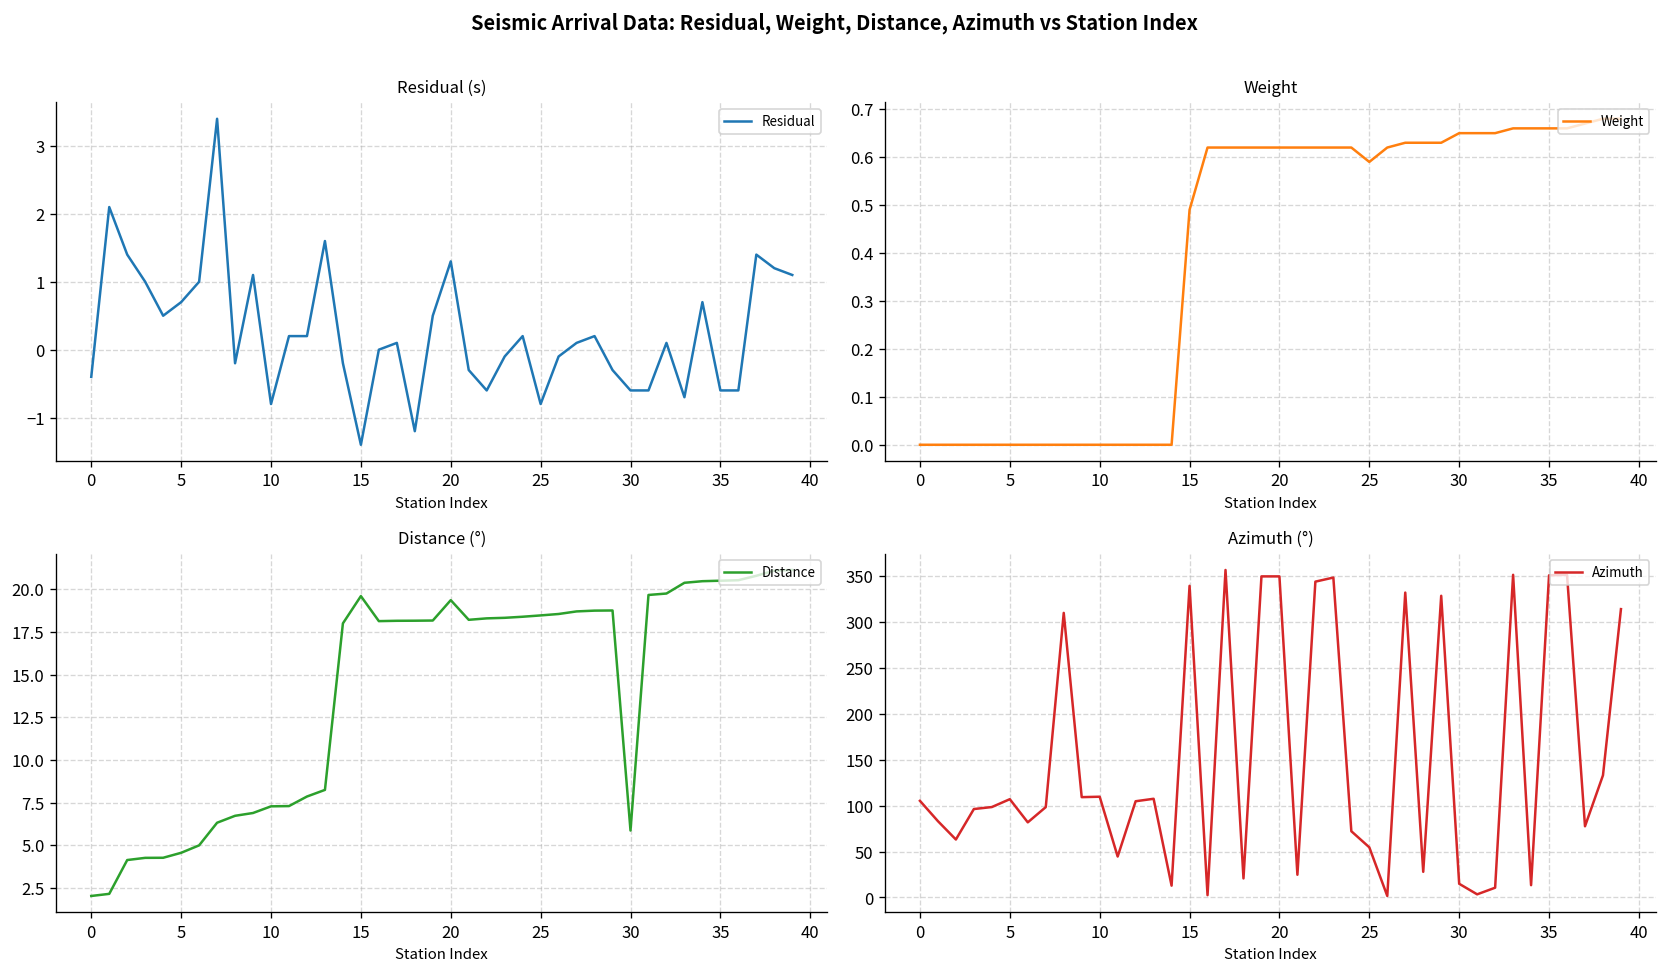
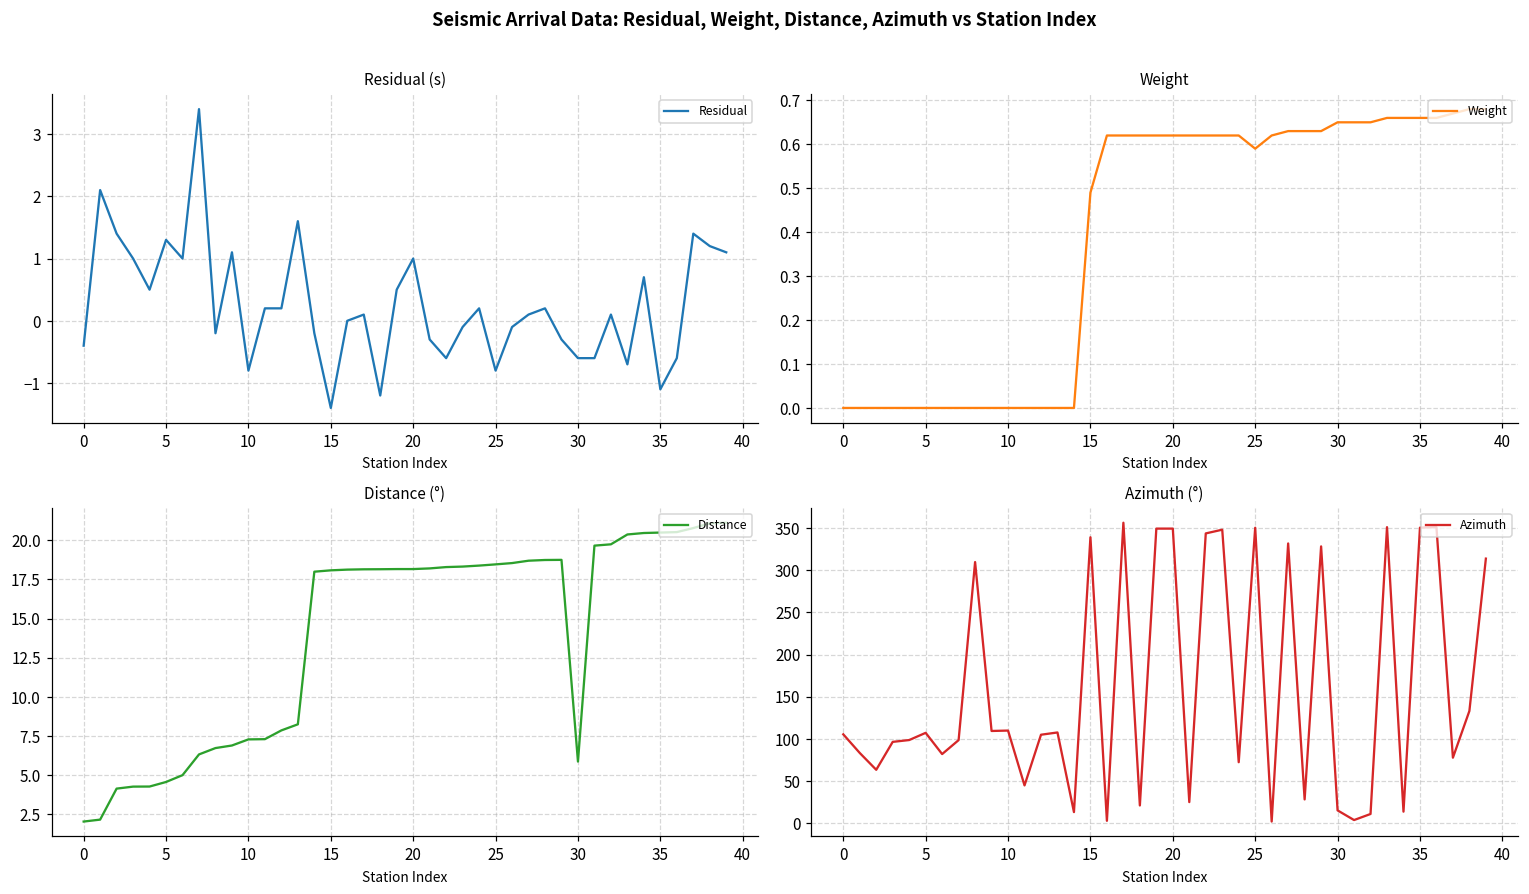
  {
    "Residual (s)": {
      "0": -0.4,
-     "5": 0.7,
+     "5": 1.3,
      "10": -0.8,
      "15": -1.4,
-     "20": 1.3,
+     "20": 1.0,
      "25": -0.8,
      "30": -0.6,
-     "35": -0.6
+     "35": -1.1
    },
    "Weight": {
      "0": 0.00,
      "5": 0.00,
      "10": 0.00,
      "15": 0.49,
      "20": 0.62,
      "25": 0.59,
      "30": 0.65,
      "35": 0.66
    },
    "Distance (°)": {
      "0": 2.0,
      "5": 4.6,
      "10": 7.3,
-     "15": 19.6,
-     "20": 19.4,
+     "15": 18.1,
+     "20": 18.2,
      "25": 18.5,
      "30": 5.9
    },
    "Azimuth (°)": {
      "0": 110,
      "5": 110,
      "10": 110,
      "15": 340,
      "20": 350,
-     "25": 50,
+     "25": 350,
      "30": 10,
      "35": 350
    }
  }
